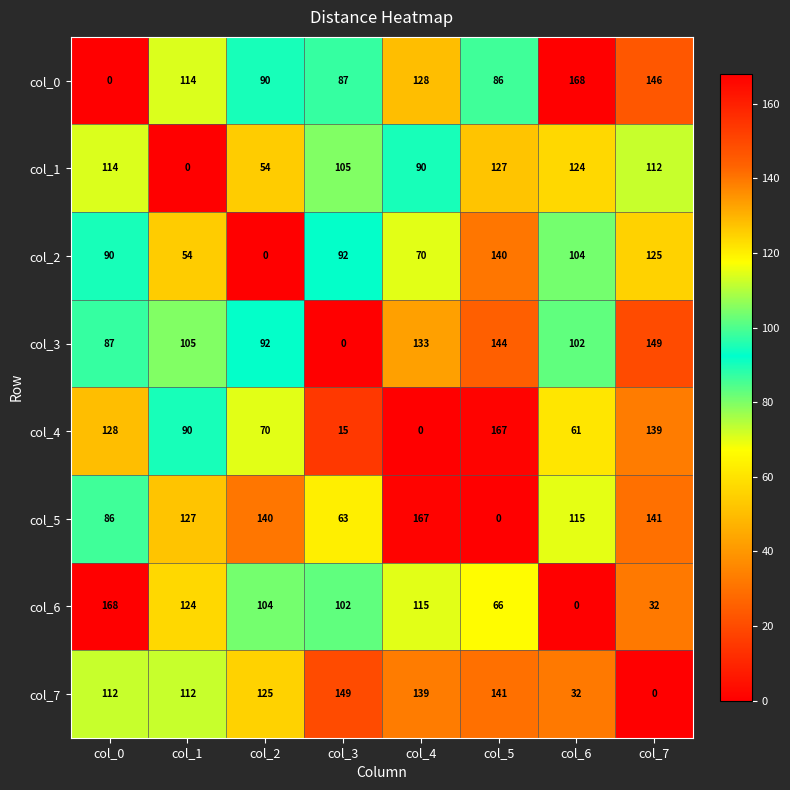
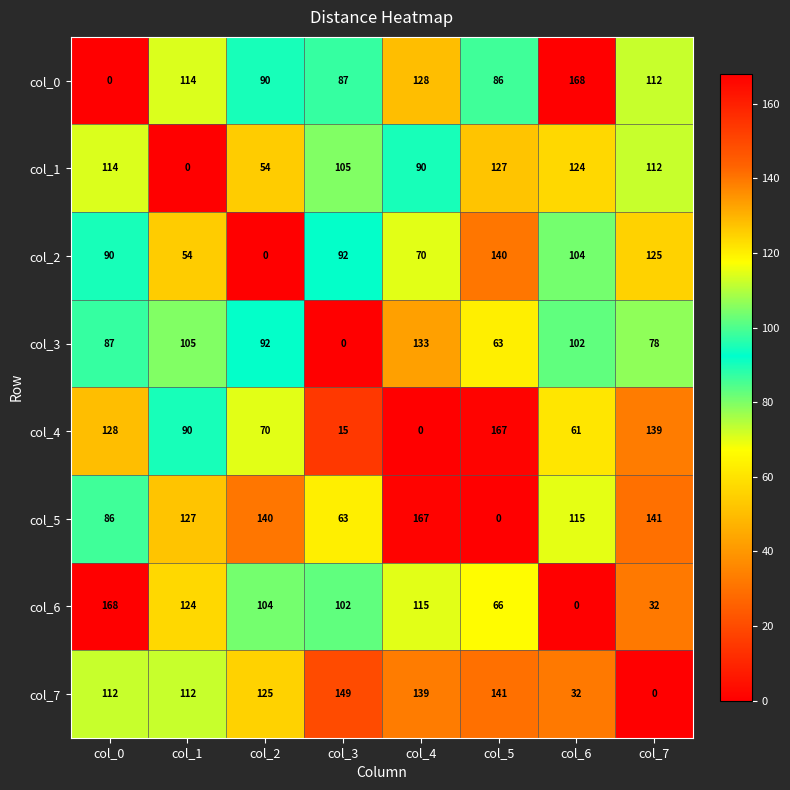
  {
    "col_0": {
      "col_0": 0,
      "col_1": 114,
      "col_2": 90,
      "col_3": 87,
      "col_4": 128,
      "col_5": 86,
      "col_6": 168,
-     "col_7": 146
+     "col_7": 112
    },
    "col_1": {
      "col_0": 114,
      "col_1": 0,
      "col_2": 54,
      "col_3": 105,
      "col_4": 90,
      "col_5": 127,
      "col_6": 124,
      "col_7": 112
    },
    "col_2": {
      "col_0": 90,
      "col_1": 54,
      "col_2": 0,
      "col_3": 92,
      "col_4": 70,
      "col_5": 140,
      "col_6": 104,
      "col_7": 125
    },
    "col_3": {
      "col_0": 87,
      "col_1": 105,
      "col_2": 92,
      "col_3": 0,
      "col_4": 133,
-     "col_5": 144,
+     "col_5": 63,
      "col_6": 102,
-     "col_7": 149
+     "col_7": 78
    },
    "col_4": {
      "col_0": 128,
      "col_1": 90,
      "col_2": 70,
      "col_3": 15,
      "col_4": 0,
      "col_5": 167,
      "col_6": 61,
      "col_7": 139
    },
    "col_5": {
      "col_0": 86,
      "col_1": 127,
      "col_2": 140,
      "col_3": 63,
      "col_4": 167,
      "col_5": 0,
      "col_6": 115,
      "col_7": 141
    },
    "col_6": {
      "col_0": 168,
      "col_1": 124,
      "col_2": 104,
      "col_3": 102,
      "col_4": 115,
      "col_5": 66,
      "col_6": 0,
      "col_7": 32
    },
    "col_7": {
      "col_0": 112,
      "col_1": 112,
      "col_2": 125,
      "col_3": 149,
      "col_4": 139,
      "col_5": 141,
      "col_6": 32,
      "col_7": 0
    }
  }
